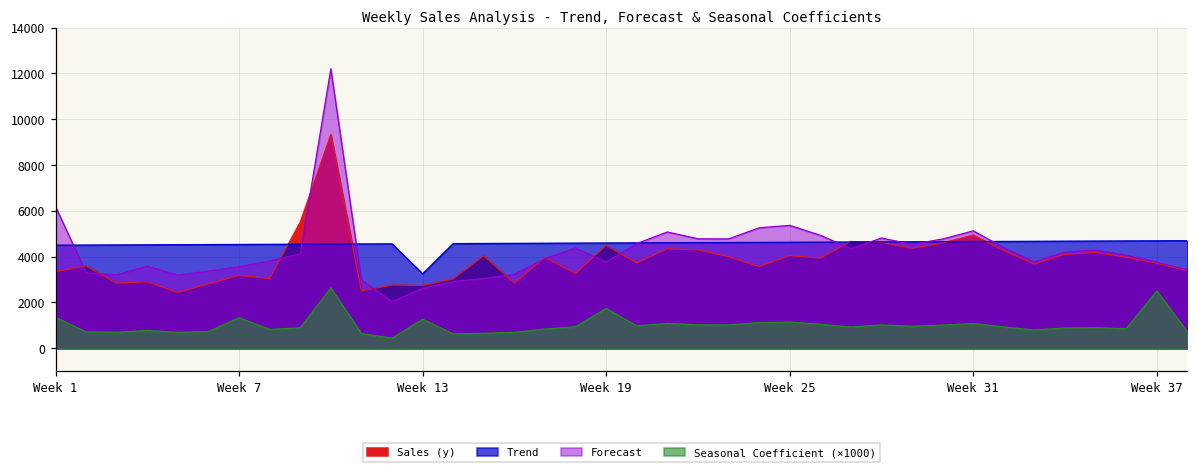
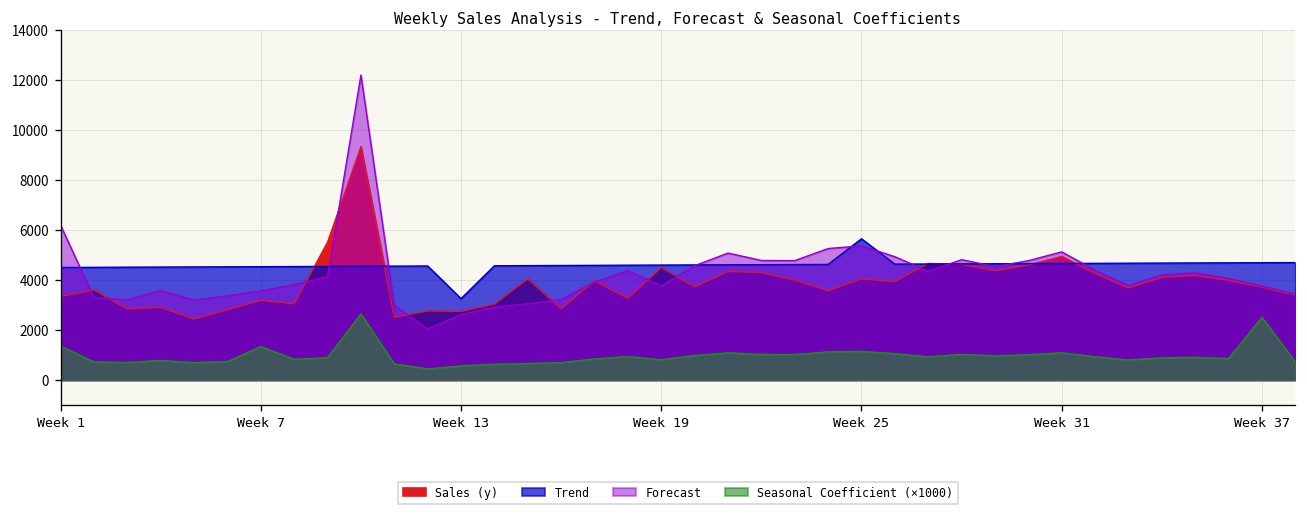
  {
    "Sales (y)": {
      "Week 1": 3300,
      "Week 7": 3200,
      "Week 13": 2700,
      "Week 25": 4000,
      "Week 31": 4900
    },
    "Trend": {
      "Week 1": 4500,
      "Week 7": 4500,
      "Week 13": 3300,
-     "Week 25": 4600,
+     "Week 25": 5600,
      "Week 31": 4700,
      "Week 37": 4700
    },
    "Forecast": {
      "Week 1": 6200,
      "Week 7": 3600,
      "Week 13": 2600,
      "Week 19": 3800,
      "Week 25": 5400,
      "Week 31": 5100
    },
    "Seasonal Coefficient (×1000)": {
      "Week 1": 1400,
      "Week 7": 1300,
-     "Week 13": 1300,
-     "Week 19": 1700,
+     "Week 13": 600,
+     "Week 19": 800,
      "Week 25": 1100,
      "Week 31": 1100,
      "Week 37": 2500
    }
  }
